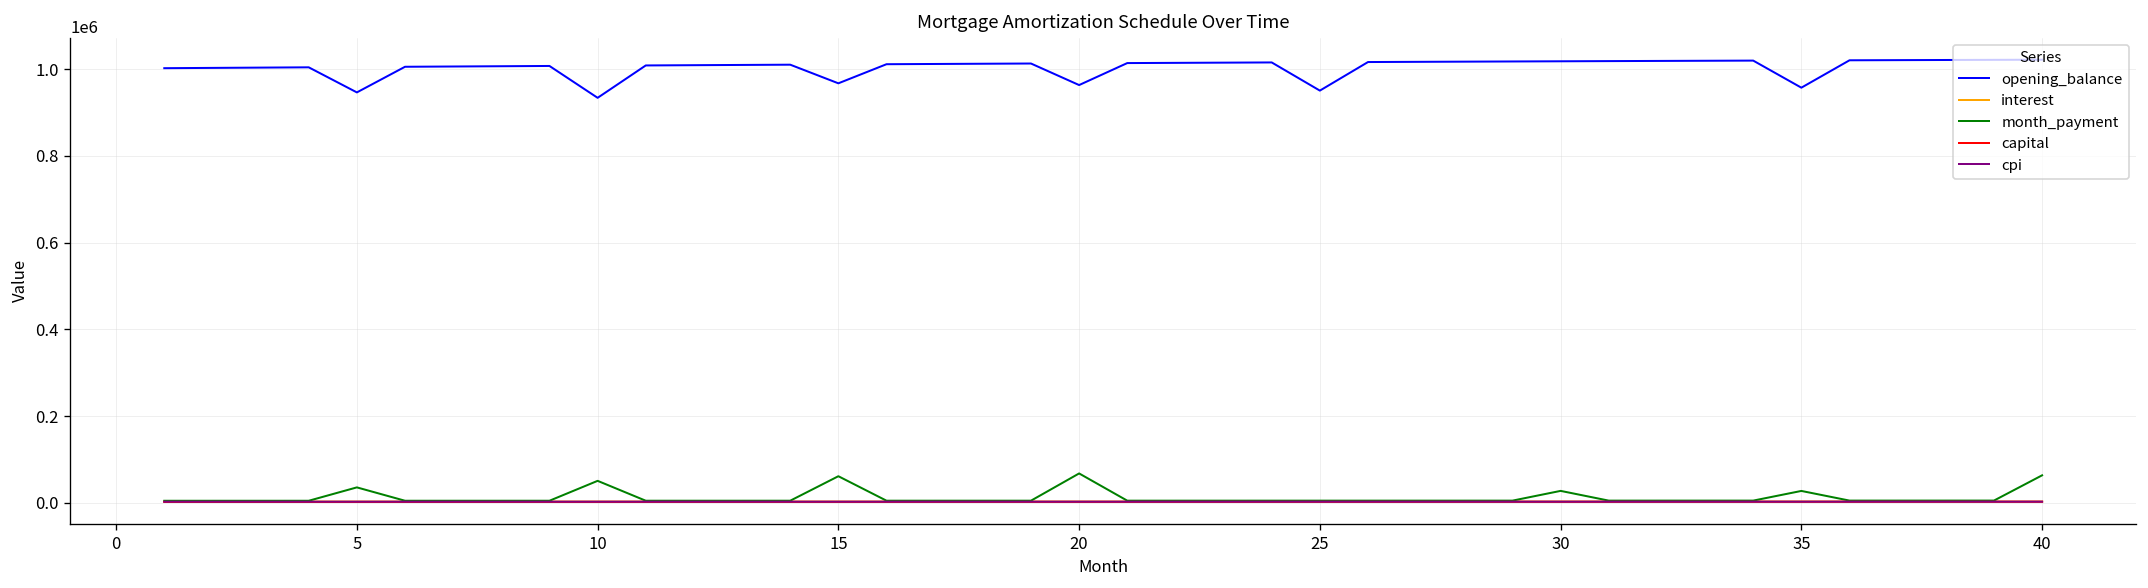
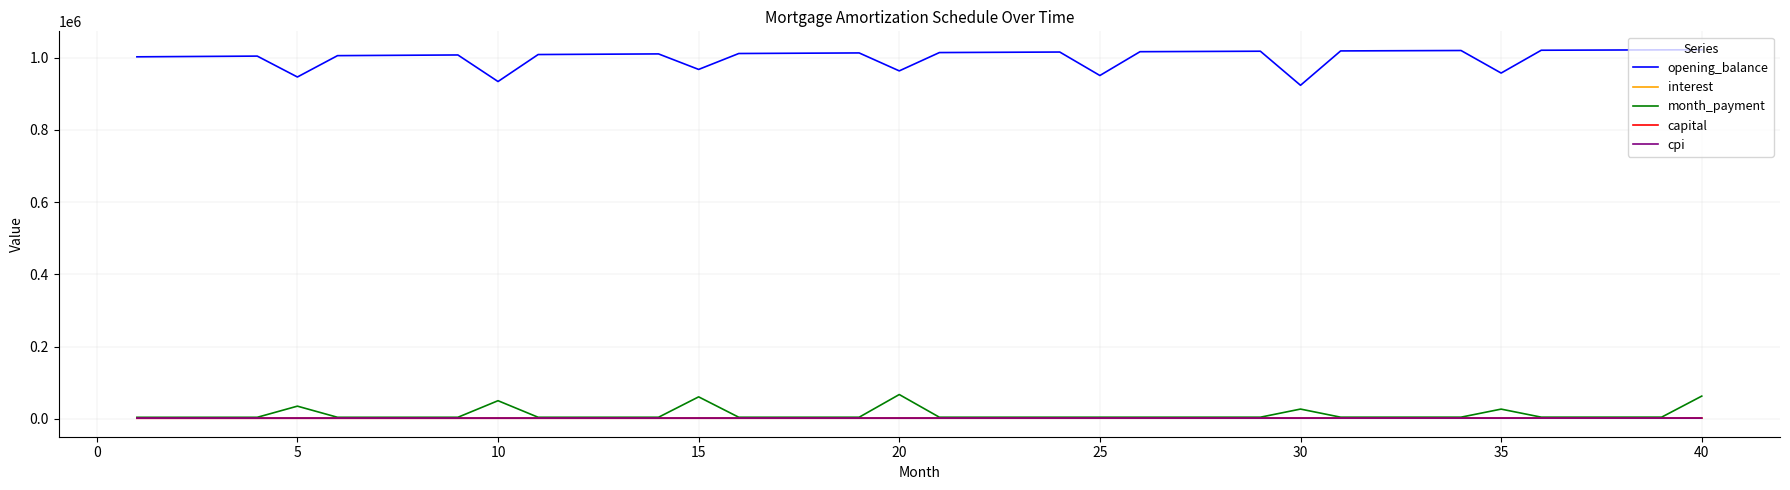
  {
    "opening_balance": {
      "5": 950000,
      "10": 930000,
      "15": 970000,
      "20": 960000,
      "25": 950000,
-     "30": 1020000,
+     "30": 920000,
      "35": 960000
    },
    "cpi": {
      "5": 0,
      "10": 0,
      "15": 0,
      "20": 0,
      "30": 0,
      "35": 0,
      "40": 0
    },
    "month_payment": {
      "5": 40000,
      "10": 50000,
      "15": 60000,
      "20": 70000,
      "30": 30000,
      "35": 30000,
      "40": 60000
    }
  }
